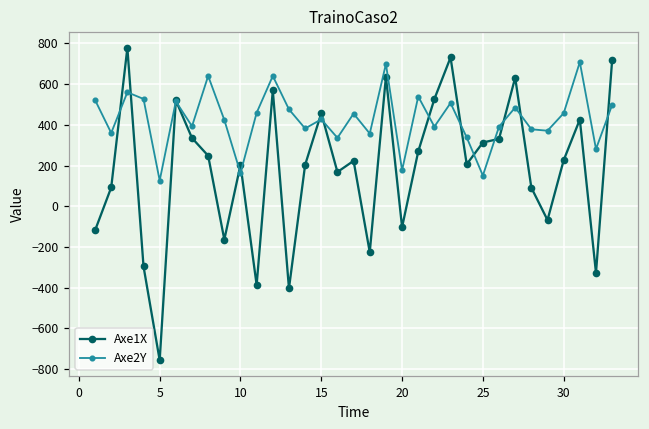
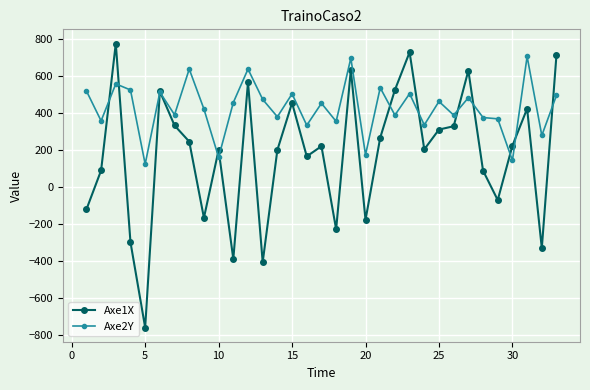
  {
    "Axe1X": {
      "5": -760,
      "10": 200,
      "15": 460,
-     "20": -100,
+     "20": -180,
      "25": 310,
      "30": 230
    },
    "Axe2Y": {
      "5": 130,
      "10": 160,
-     "15": 430,
+     "15": 510,
      "20": 180,
-     "25": 150,
-     "30": 460
+     "25": 470,
+     "30": 150
    }
  }
